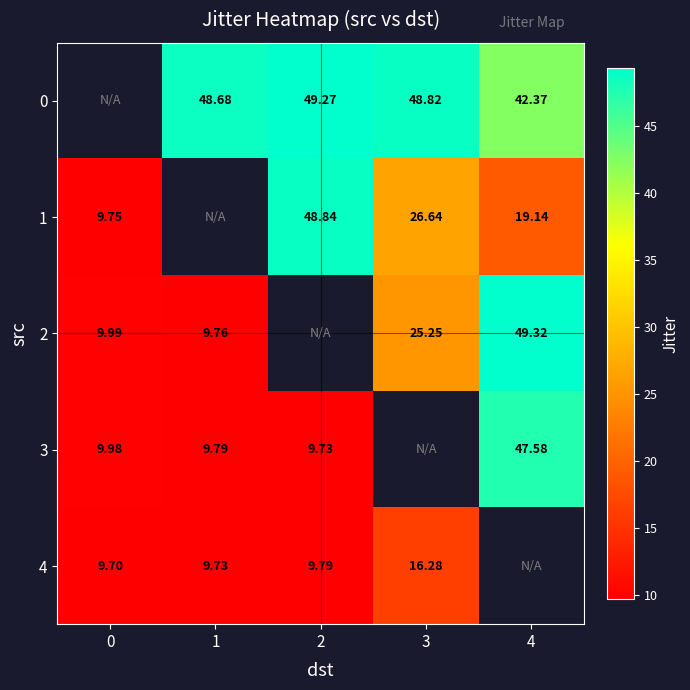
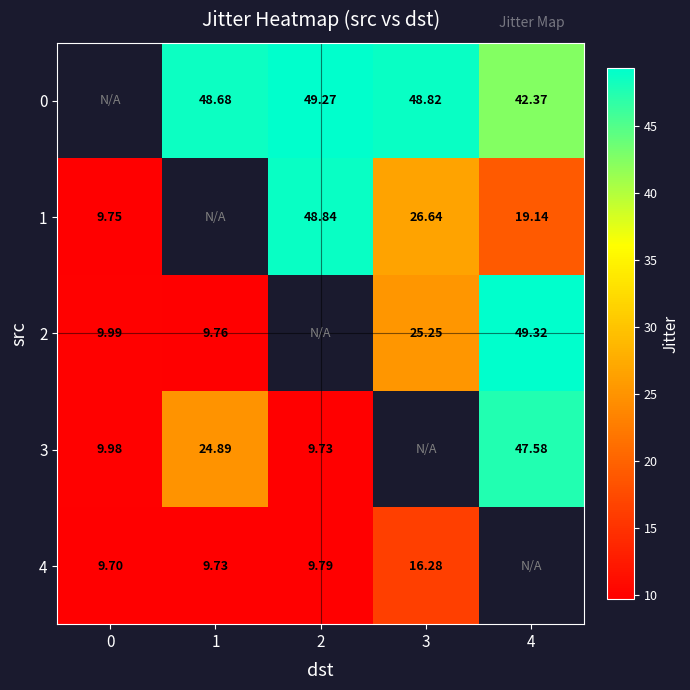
  {
    "0": {
      "1": 48.68,
      "2": 49.27,
      "3": 48.82,
      "4": 42.37
    },
    "1": {
      "0": 9.75,
      "2": 48.84,
      "3": 26.64,
      "4": 19.14
    },
    "2": {
      "0": 9.99,
      "1": 9.76,
      "3": 25.25,
      "4": 49.32
    },
    "3": {
      "0": 9.98,
-     "1": 9.79,
+     "1": 24.89,
      "2": 9.73,
      "4": 47.58
    },
    "4": {
      "0": 9.70,
      "1": 9.73,
      "2": 9.79,
      "3": 16.28
    }
  }
